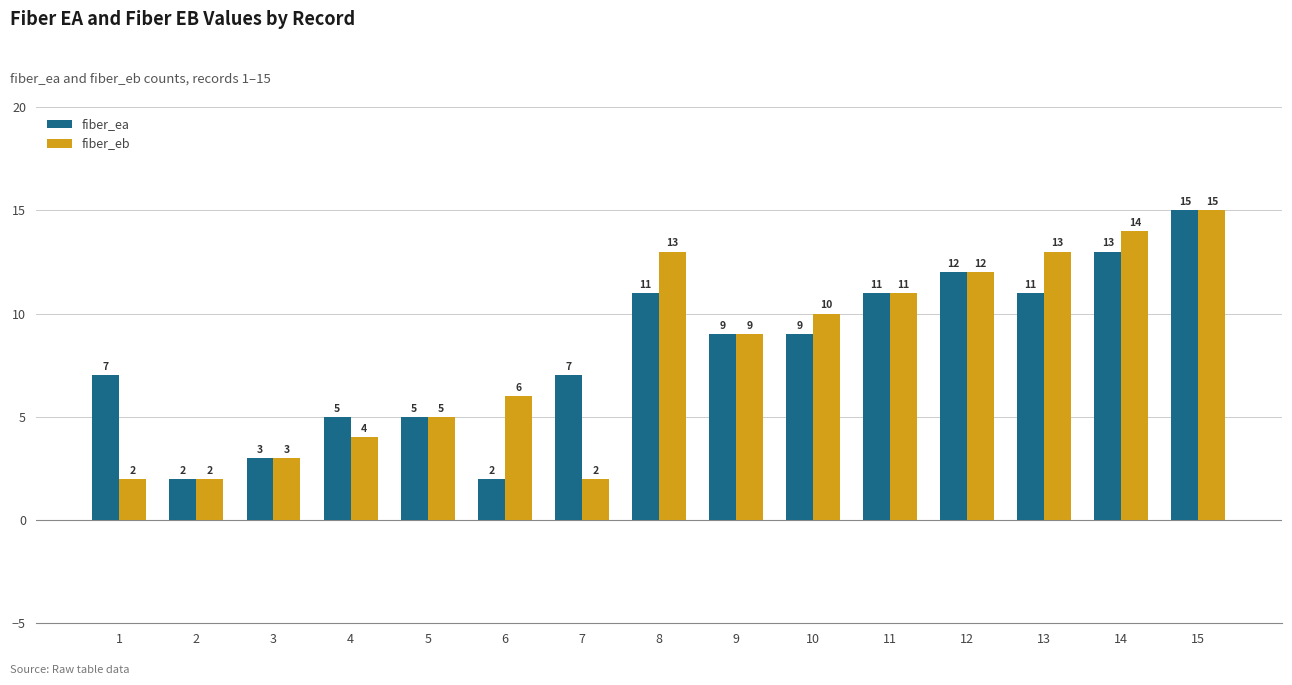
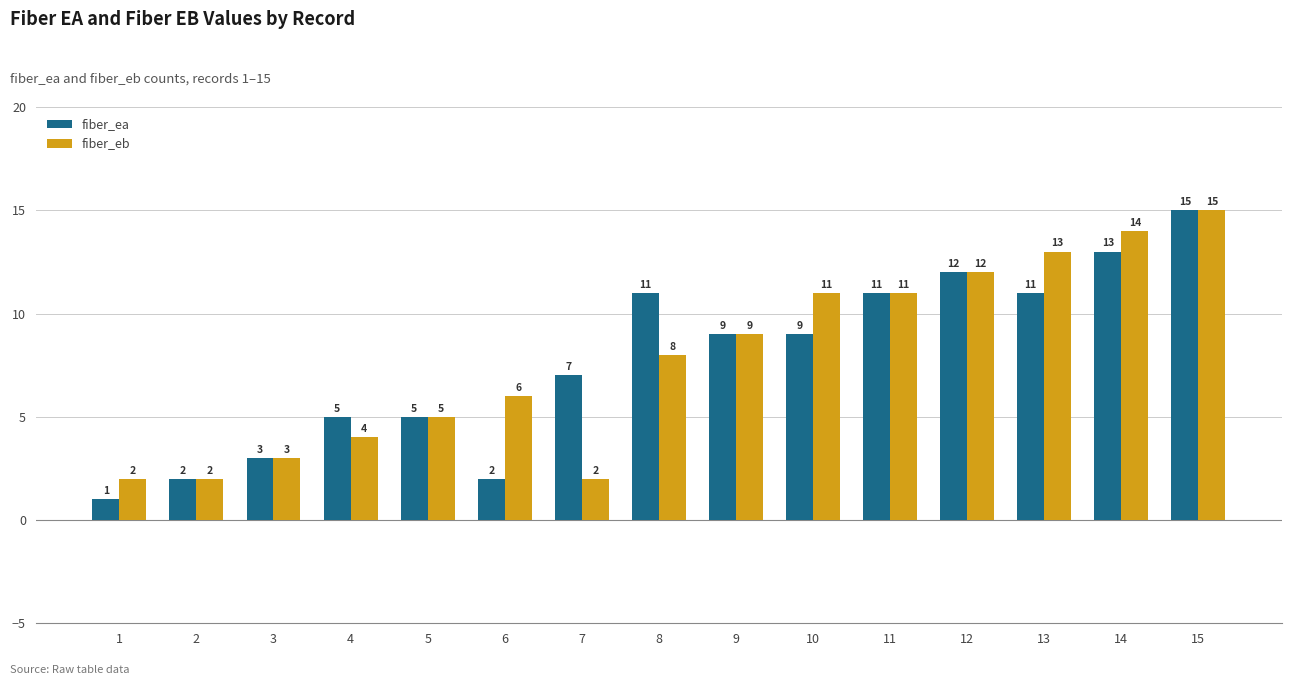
  {
    "fiber_ea": {
-     "1": 7,
+     "1": 1,
      "2": 2,
      "3": 3,
      "4": 5,
      "5": 5,
      "6": 2,
      "7": 7,
      "8": 11,
      "9": 9,
      "10": 9,
      "11": 11,
      "12": 12,
      "13": 11,
      "14": 13,
      "15": 15
    },
    "fiber_eb": {
      "1": 2,
      "2": 2,
      "3": 3,
      "4": 4,
      "5": 5,
      "6": 6,
      "7": 2,
-     "8": 13,
+     "8": 8,
      "9": 9,
-     "10": 10,
+     "10": 11,
      "11": 11,
      "12": 12,
      "13": 13,
      "14": 14,
      "15": 15
    }
  }
